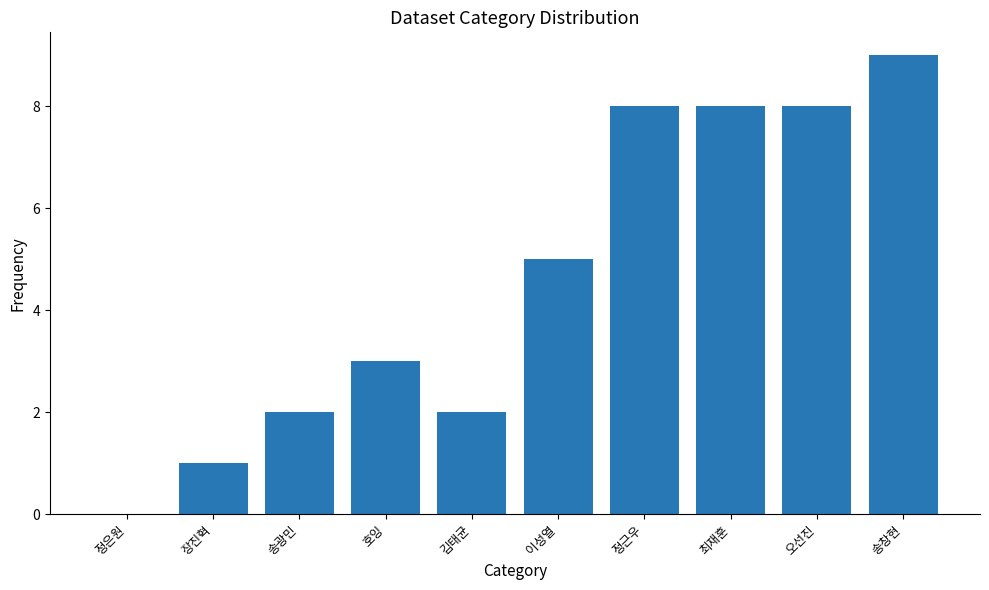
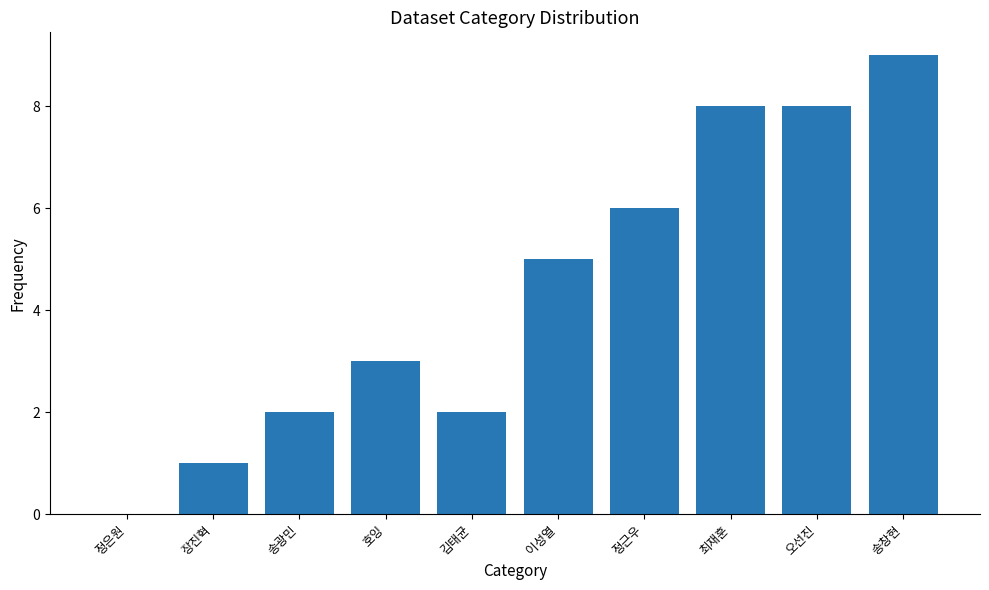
  {
    "정은원": 0,
    "장진혁": 1,
    "송광민": 2,
    "호잉": 3,
    "김태균": 2,
    "이성열": 5,
-   "정근우": 8,
+   "정근우": 6,
    "최재훈": 8,
    "오선진": 8,
    "송창현": 9
  }
